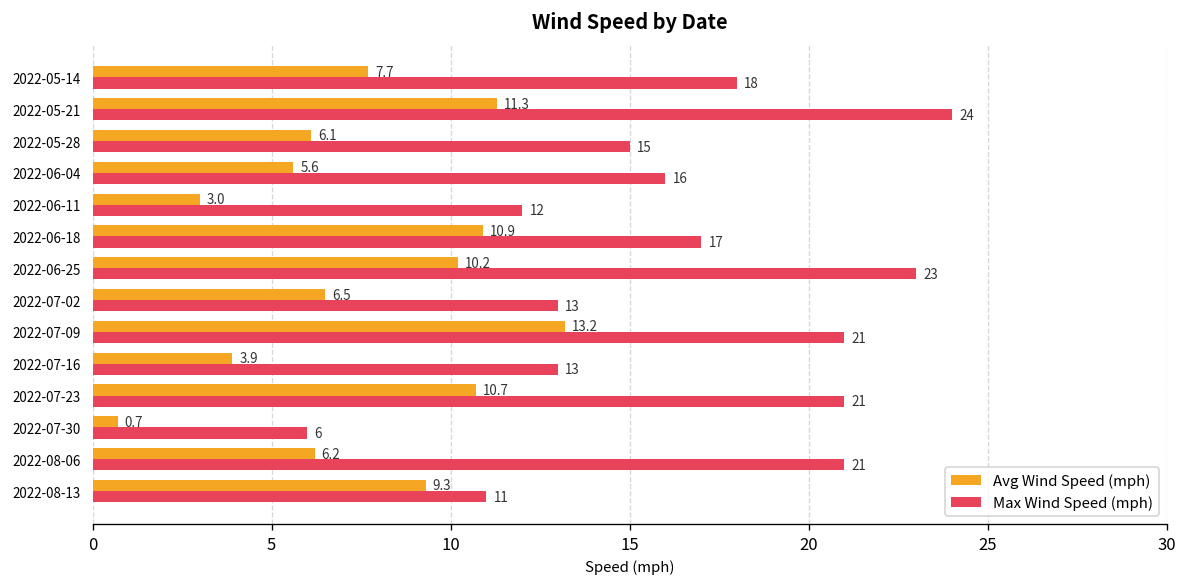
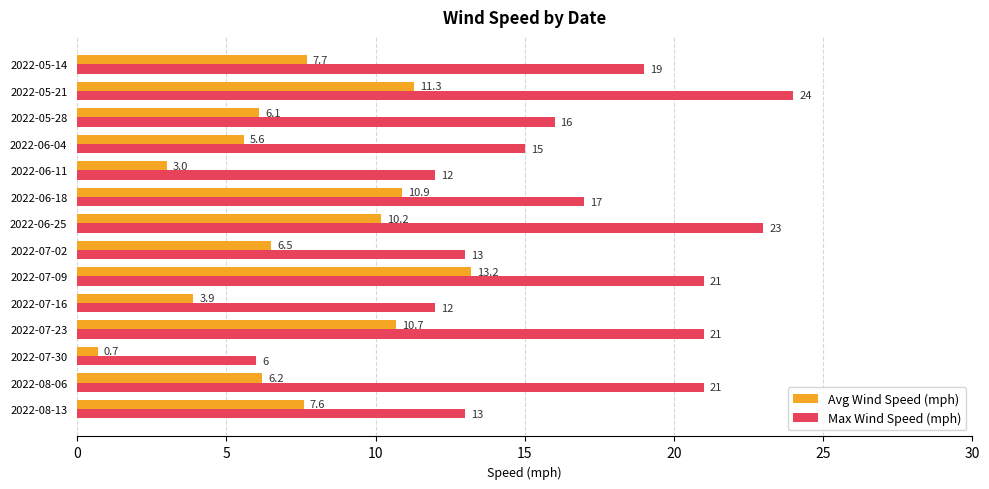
  {
    "Avg Wind Speed (mph)": {
      "2022-05-14": 7.7,
      "2022-05-21": 11.3,
      "2022-05-28": 6.1,
      "2022-06-04": 5.6,
      "2022-06-11": 3.0,
      "2022-06-18": 10.9,
      "2022-06-25": 10.2,
      "2022-07-02": 6.5,
      "2022-07-09": 13.2,
      "2022-07-16": 3.9,
      "2022-07-23": 10.7,
      "2022-07-30": 0.7,
      "2022-08-06": 6.2,
-     "2022-08-13": 9.3
+     "2022-08-13": 7.6
    },
    "Max Wind Speed (mph)": {
-     "2022-05-14": 18,
+     "2022-05-14": 19,
      "2022-05-21": 24,
-     "2022-05-28": 15,
-     "2022-06-04": 16,
+     "2022-05-28": 16,
+     "2022-06-04": 15,
      "2022-06-11": 12,
      "2022-06-18": 17,
      "2022-06-25": 23,
      "2022-07-02": 13,
      "2022-07-09": 21,
-     "2022-07-16": 13,
+     "2022-07-16": 12,
      "2022-07-23": 21,
      "2022-07-30": 6,
      "2022-08-06": 21,
-     "2022-08-13": 11
+     "2022-08-13": 13
    }
  }
